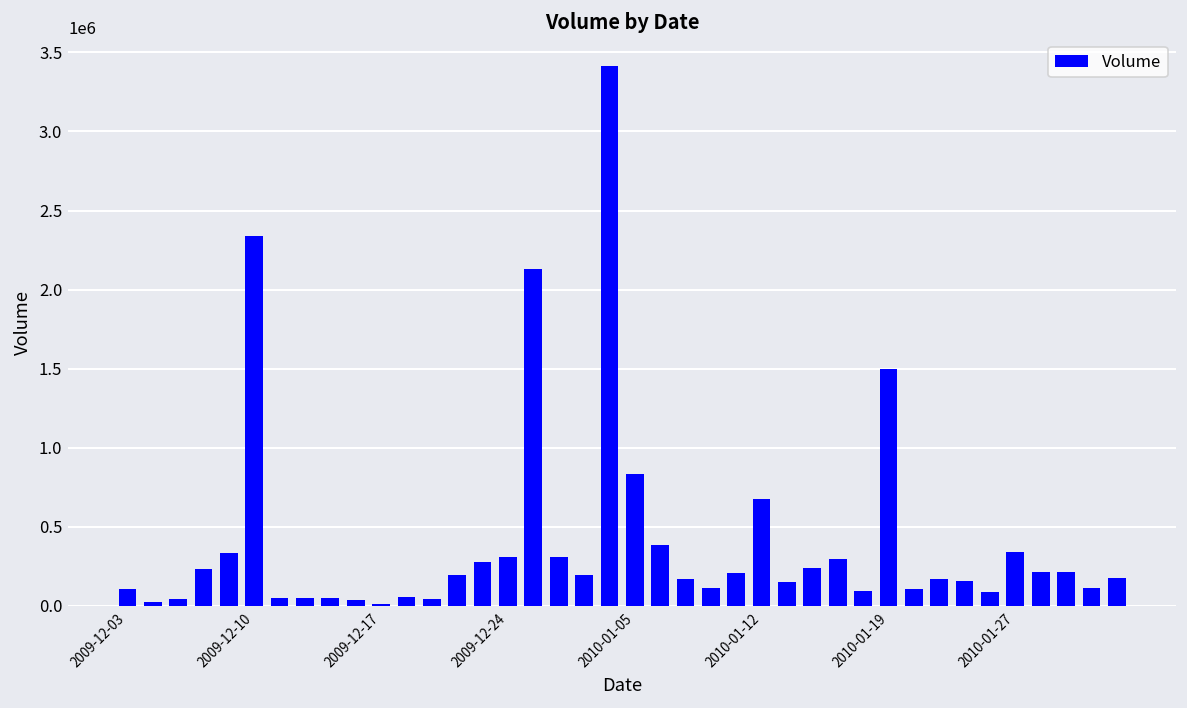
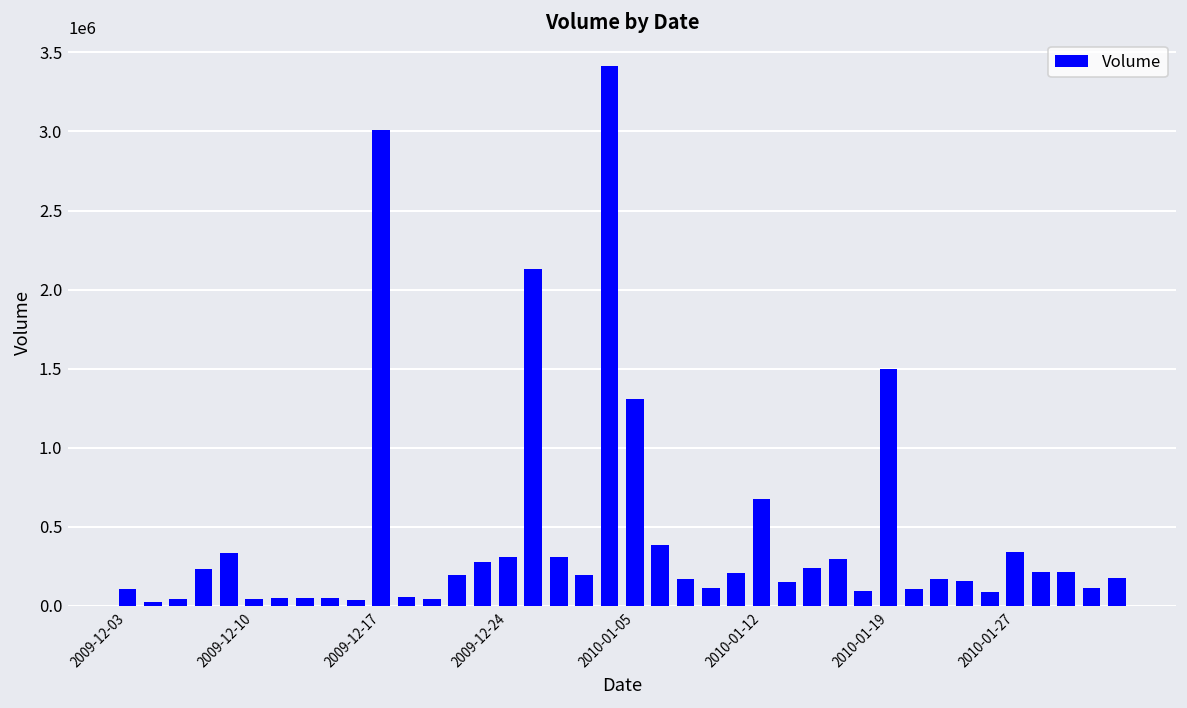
  {
    "2009-12-03": 110000,
-   "2009-12-10": 2340000,
-   "2009-12-17": 10000,
+   "2009-12-10": 40000,
+   "2009-12-17": 3010000,
    "2009-12-24": 310000,
-   "2010-01-05": 840000,
+   "2010-01-05": 1310000,
    "2010-01-12": 670000,
    "2010-01-19": 1500000,
    "2010-01-27": 340000
  }
